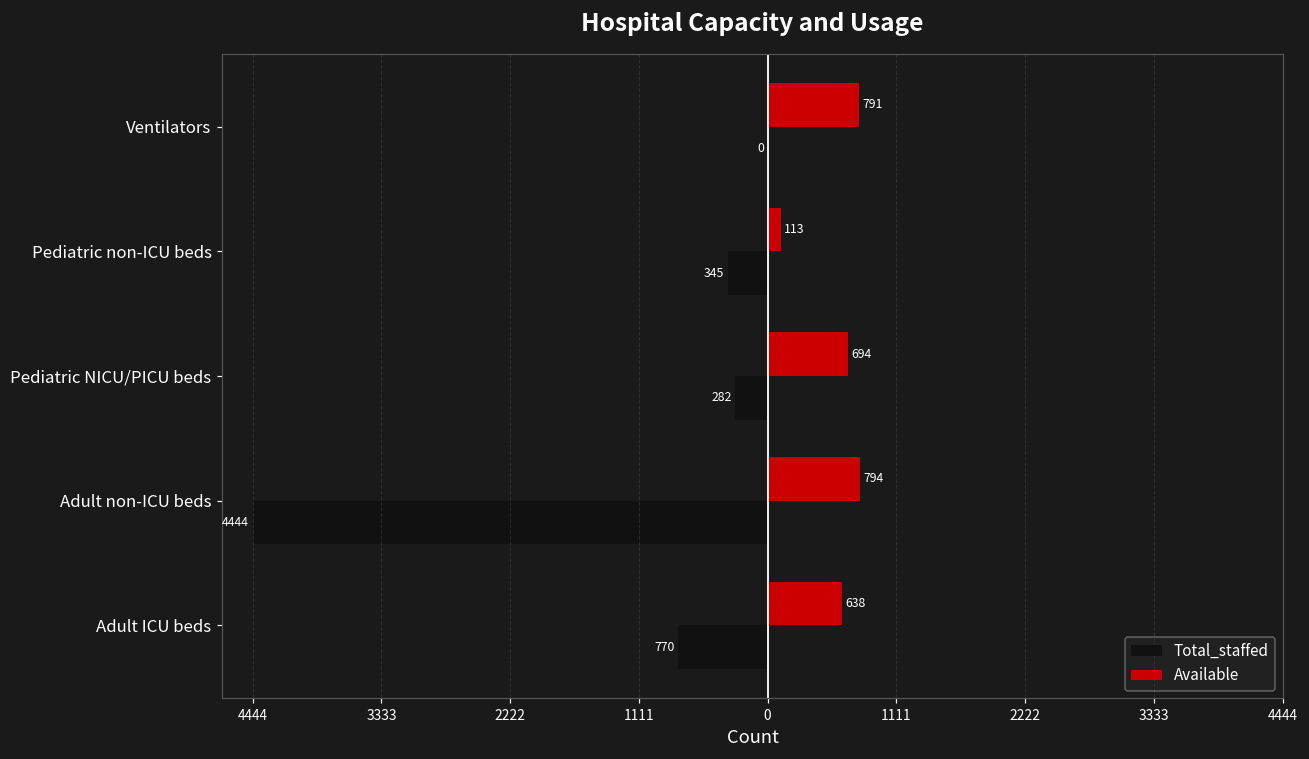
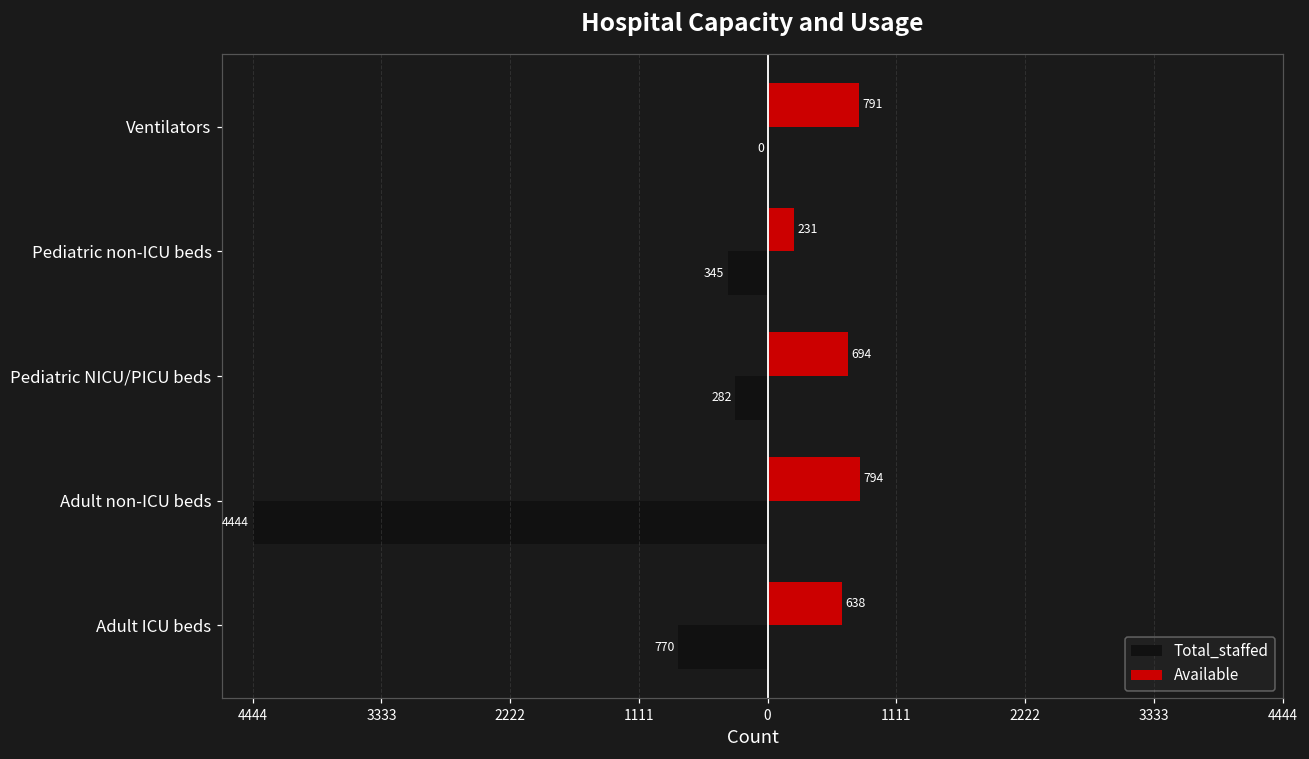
  {
    "Total_staffed": {
      "Ventilators": 0
    },
    "Available": {
      "Ventilators": 791,
-     "Pediatric non-ICU beds": 113,
+     "Pediatric non-ICU beds": 231,
      "Pediatric NICU/PICU beds": 694,
      "Adult non-ICU beds": 794,
      "Adult ICU beds": 638
    }
  }
